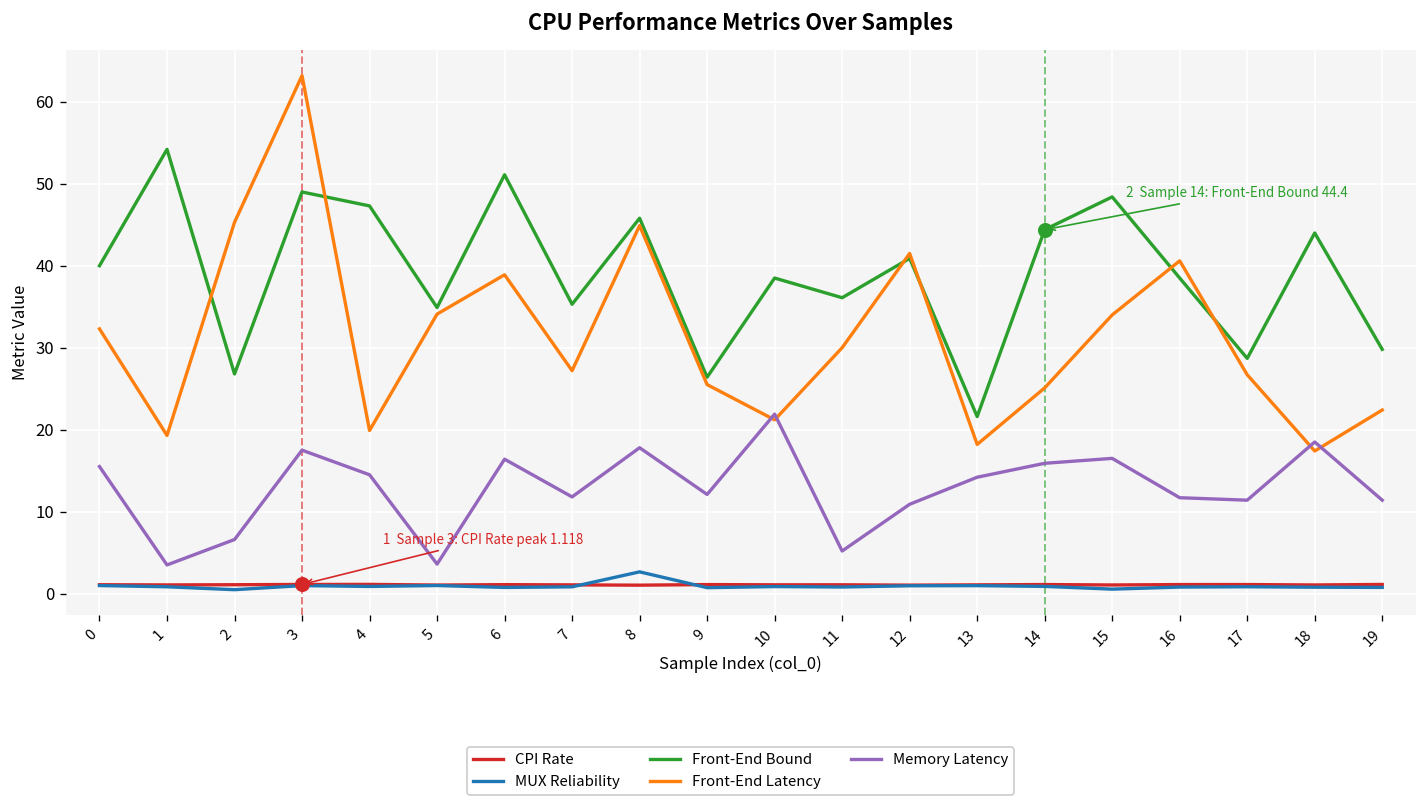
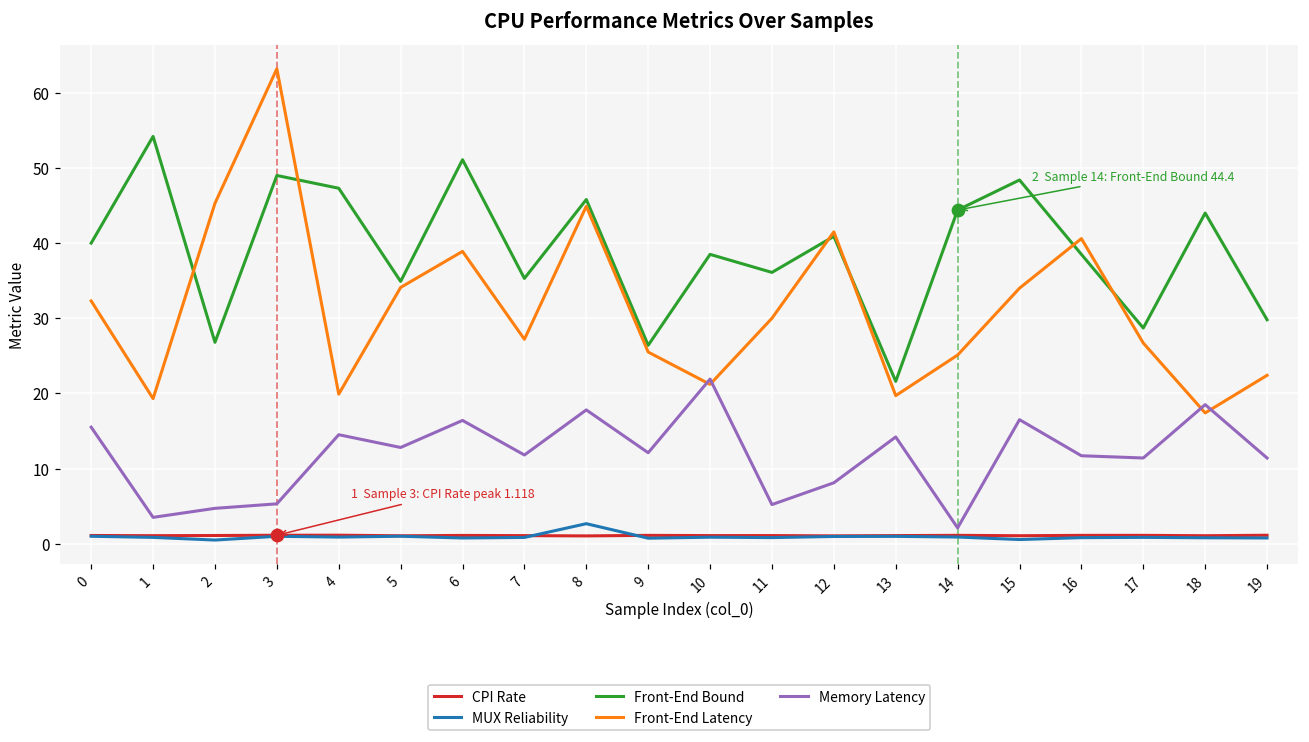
  {
    "MUX Reliability": {
      "2": 0,
      "8": 3,
      "9": 1,
      "15": 1
    },
    "Front-End Latency": {
      "0": 32,
      "1": 19,
      "2": 45,
      "3": 63,
      "4": 20,
      "5": 34,
      "6": 39,
      "7": 27,
      "8": 45,
      "9": 26,
      "10": 21,
      "11": 30,
      "12": 42,
-     "13": 18,
+     "13": 20,
      "14": 25,
      "15": 34,
      "16": 41,
      "17": 27,
      "18": 17,
      "19": 22
    },
    "Memory Latency": {
      "0": 16,
      "1": 4,
-     "2": 7,
-     "3": 18,
+     "2": 5,
+     "3": 5,
      "4": 15,
-     "5": 4,
+     "5": 13,
      "6": 16,
      "7": 12,
      "8": 18,
      "9": 12,
      "10": 22,
      "11": 5,
-     "12": 11,
+     "12": 8,
      "13": 14,
-     "14": 16,
+     "14": 2,
      "15": 17,
      "16": 12,
      "17": 11,
      "18": 19,
      "19": 11
    }
  }
